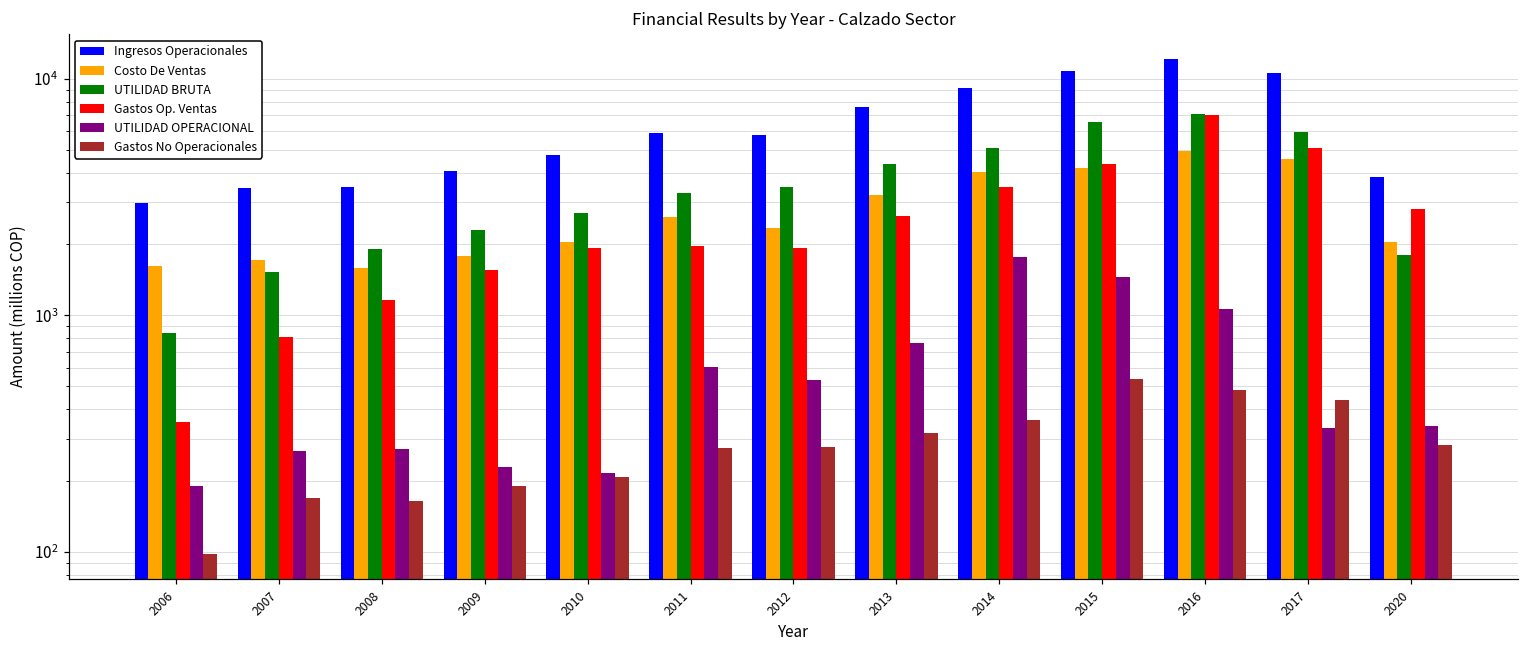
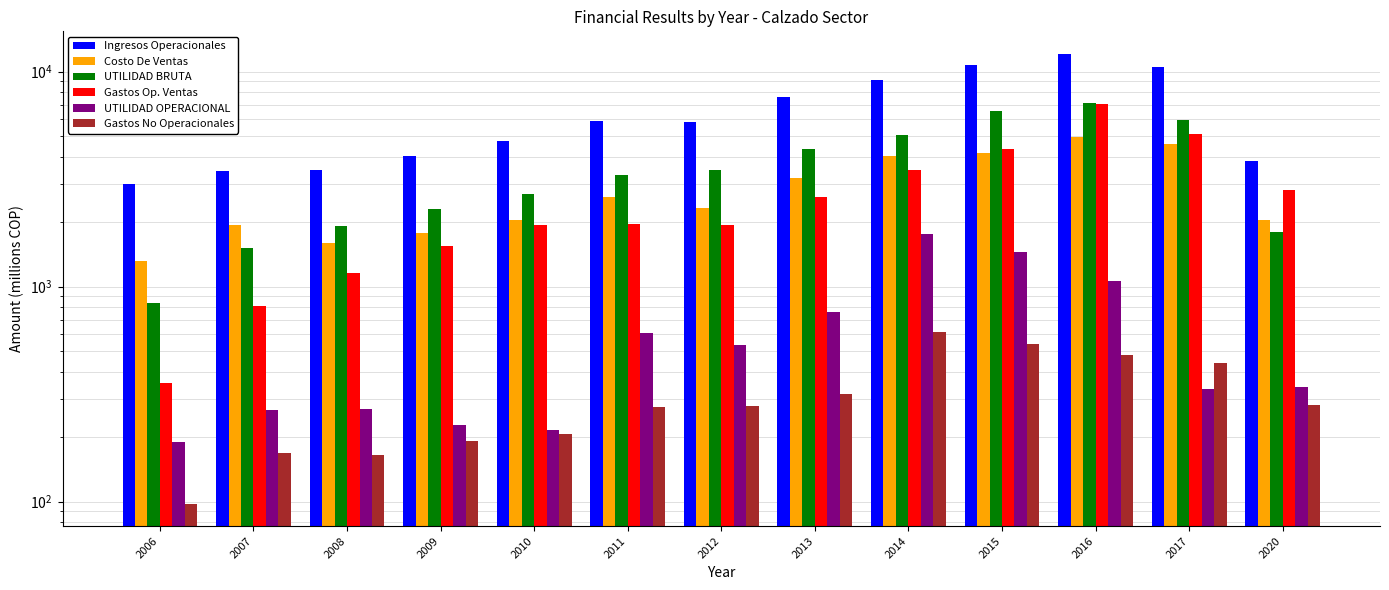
  {
    "Ingresos Operacionales": {
      "2006": 3000,
      "2007": 3400,
      "2008": 3500,
      "2009": 4100,
      "2010": 4700,
      "2011": 5900,
      "2012": 5800,
      "2013": 7600,
      "2014": 9100,
      "2015": 11000,
      "2016": 12000,
      "2017": 11000,
      "2020": 3800
    },
    "Costo De Ventas": {
-     "2006": 1600,
-     "2007": 1700,
+     "2006": 1300,
+     "2007": 1900,
      "2008": 1600,
      "2009": 1800,
      "2010": 2000,
      "2011": 2600,
      "2012": 2300,
      "2013": 3200,
      "2014": 4000,
      "2015": 4200,
      "2016": 5000,
      "2017": 4600,
      "2020": 2000
    },
    "UTILIDAD BRUTA": {
      "2006": 840,
      "2007": 1500,
      "2008": 1900,
      "2009": 2300,
      "2010": 2700,
      "2011": 3300,
      "2012": 3500,
      "2013": 4400,
      "2014": 5100,
      "2015": 6600,
      "2016": 7100,
      "2017": 5900,
      "2020": 1800
    },
    "Gastos Op. Ventas": {
      "2006": 360,
      "2007": 810,
      "2008": 1200,
      "2009": 1600,
      "2010": 1900,
      "2011": 2000,
      "2012": 1900,
      "2013": 2600,
      "2014": 3500,
      "2015": 4400,
      "2016": 7000,
      "2017": 5100,
      "2020": 2800
    },
    "UTILIDAD OPERACIONAL": {
      "2006": 190,
      "2007": 270,
      "2008": 270,
      "2009": 230,
      "2010": 220,
      "2011": 610,
      "2012": 530,
      "2013": 760,
      "2014": 1800,
      "2015": 1500,
      "2016": 1100,
      "2017": 330,
      "2020": 340
    },
    "Gastos No Operacionales": {
      "2006": 100,
      "2007": 170,
      "2008": 160,
      "2009": 190,
      "2010": 210,
      "2011": 280,
      "2012": 280,
      "2013": 320,
-     "2014": 360,
+     "2014": 620,
      "2015": 540,
      "2016": 480,
      "2017": 440,
      "2020": 280
    }
  }
